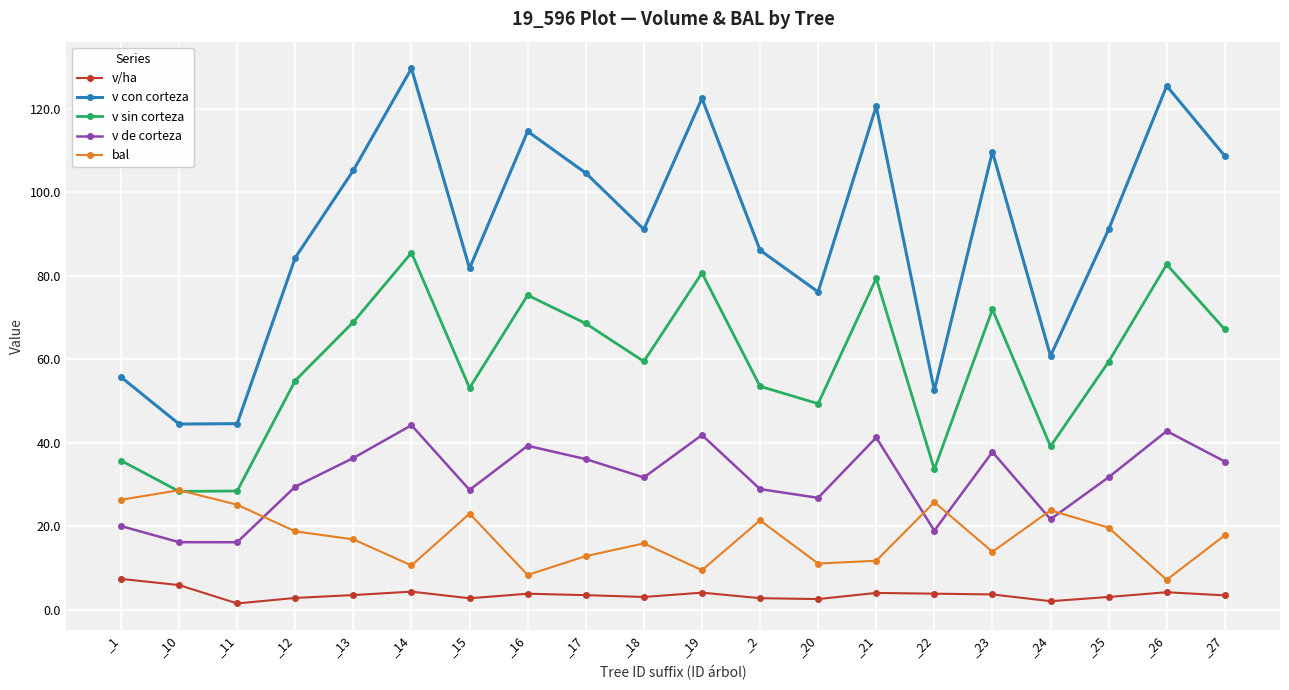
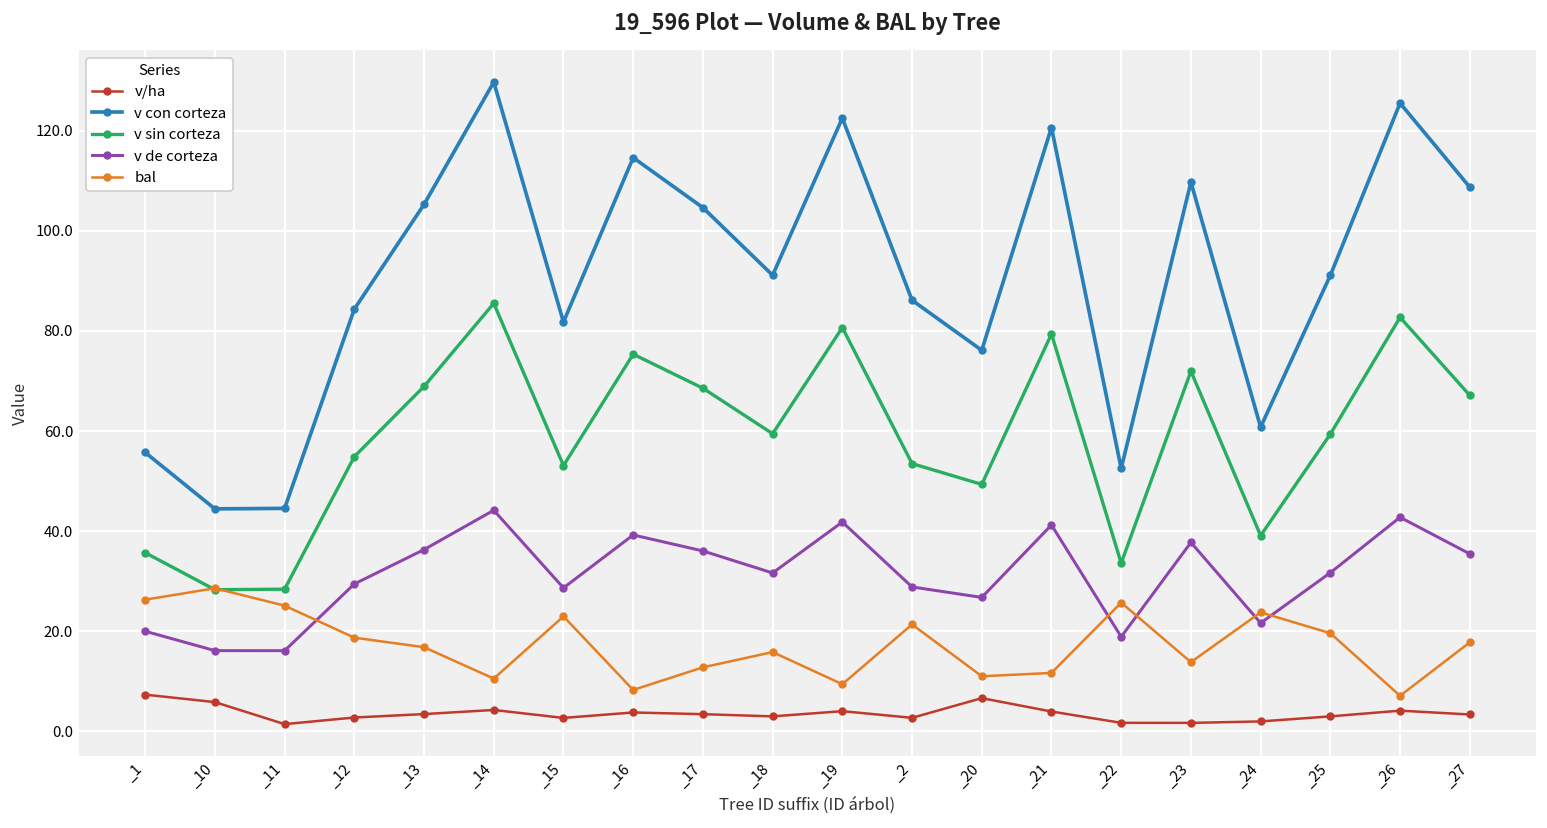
  {
    "v/ha": {
      "_1": 7,
      "_10": 6,
      "_11": 1,
      "_12": 3,
      "_13": 3,
      "_14": 4,
      "_15": 3,
      "_16": 4,
      "_17": 3,
      "_18": 3,
      "_19": 4,
      "_2": 3,
-     "_20": 3,
+     "_20": 7,
      "_21": 4,
-     "_22": 4,
-     "_23": 4,
+     "_22": 2,
+     "_23": 2,
      "_24": 2,
      "_25": 3,
      "_26": 4,
      "_27": 3
    },
    "v con corteza": {
      "_1": 56,
      "_10": 44,
      "_11": 45,
      "_12": 84,
      "_13": 105,
      "_14": 130,
      "_15": 82,
      "_16": 115,
      "_17": 105,
      "_18": 91,
      "_19": 123,
      "_2": 86,
      "_20": 76,
      "_21": 121,
      "_22": 53,
      "_23": 110,
      "_24": 61,
      "_25": 91,
      "_26": 125,
      "_27": 109
    },
    "v sin corteza": {
      "_1": 36,
      "_11": 28,
      "_12": 55,
      "_13": 69,
      "_14": 86,
      "_15": 53,
      "_16": 75,
      "_17": 69,
      "_18": 59,
      "_19": 81,
      "_2": 54,
      "_20": 49,
      "_21": 79,
      "_22": 34,
      "_23": 72,
      "_24": 39,
      "_25": 59,
      "_26": 83,
      "_27": 67
    },
    "v de corteza": {
      "_1": 20,
      "_10": 16,
      "_11": 16,
      "_12": 29,
      "_13": 36,
      "_14": 44,
      "_15": 29,
      "_16": 39,
      "_17": 36,
      "_18": 32,
      "_19": 42,
      "_2": 29,
      "_20": 27,
      "_21": 41,
      "_22": 19,
      "_23": 38,
      "_24": 22,
      "_25": 32,
      "_26": 43,
      "_27": 35
    },
    "bal": {
      "_1": 26,
      "_11": 25,
      "_12": 19,
      "_13": 17,
      "_14": 11,
      "_15": 23,
      "_16": 8,
      "_17": 13,
      "_18": 16,
      "_19": 9,
      "_2": 21,
      "_20": 11,
      "_21": 12,
      "_22": 26,
      "_23": 14,
      "_24": 24,
      "_25": 20,
      "_26": 7,
      "_27": 18
    }
  }
